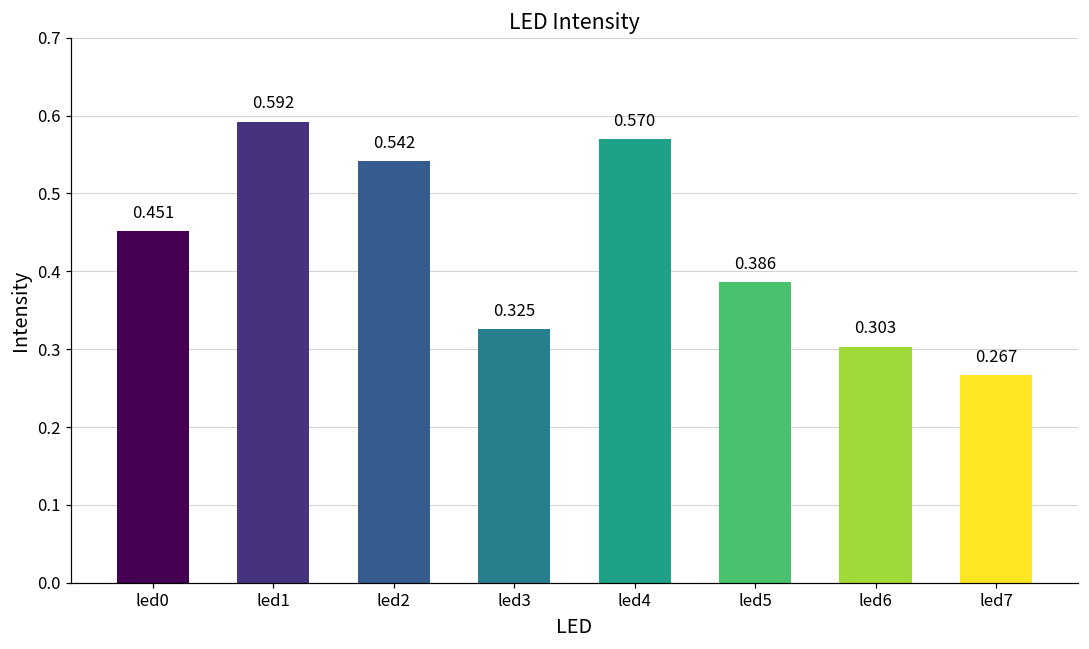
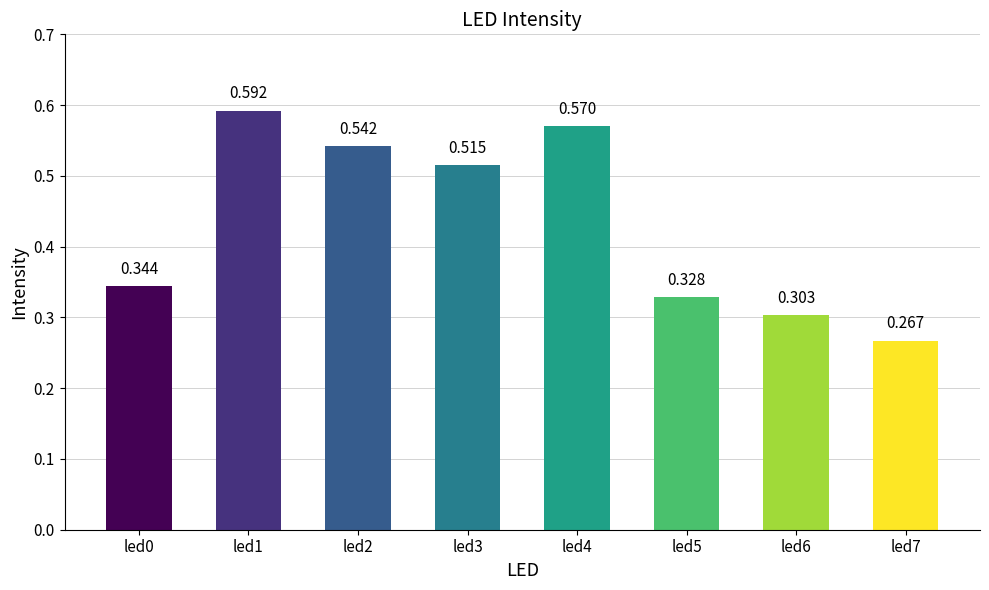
  {
-   "led0": 0.451,
+   "led0": 0.344,
    "led1": 0.592,
    "led2": 0.542,
-   "led3": 0.325,
+   "led3": 0.515,
    "led4": 0.570,
-   "led5": 0.386,
+   "led5": 0.328,
    "led6": 0.303,
    "led7": 0.267
  }
